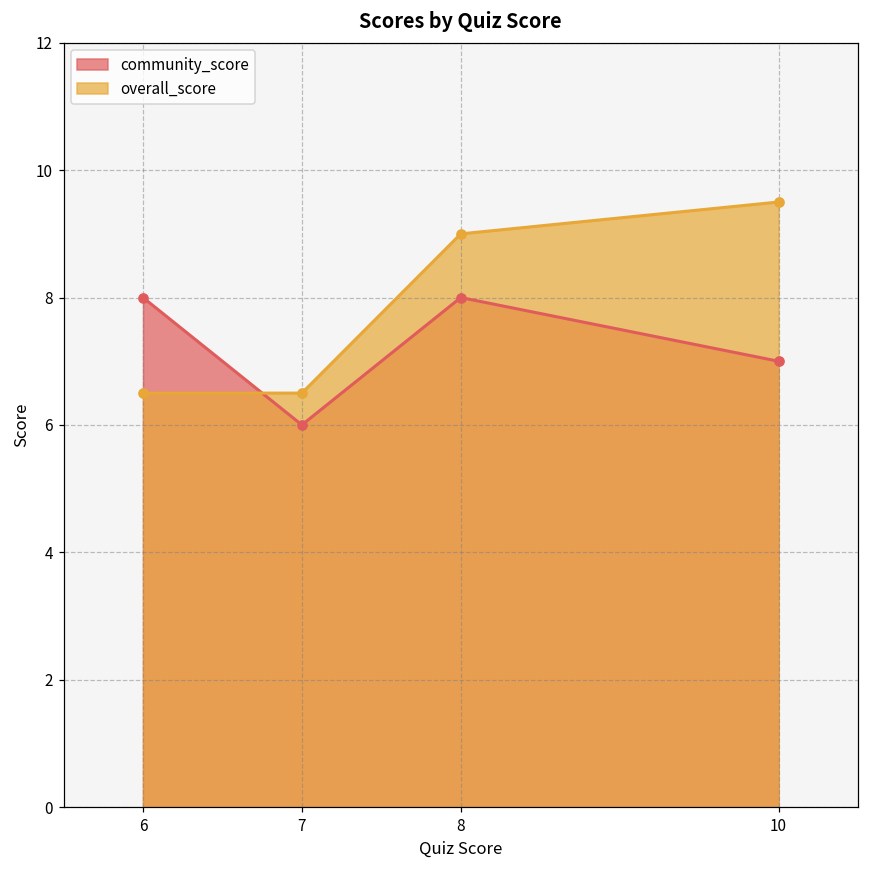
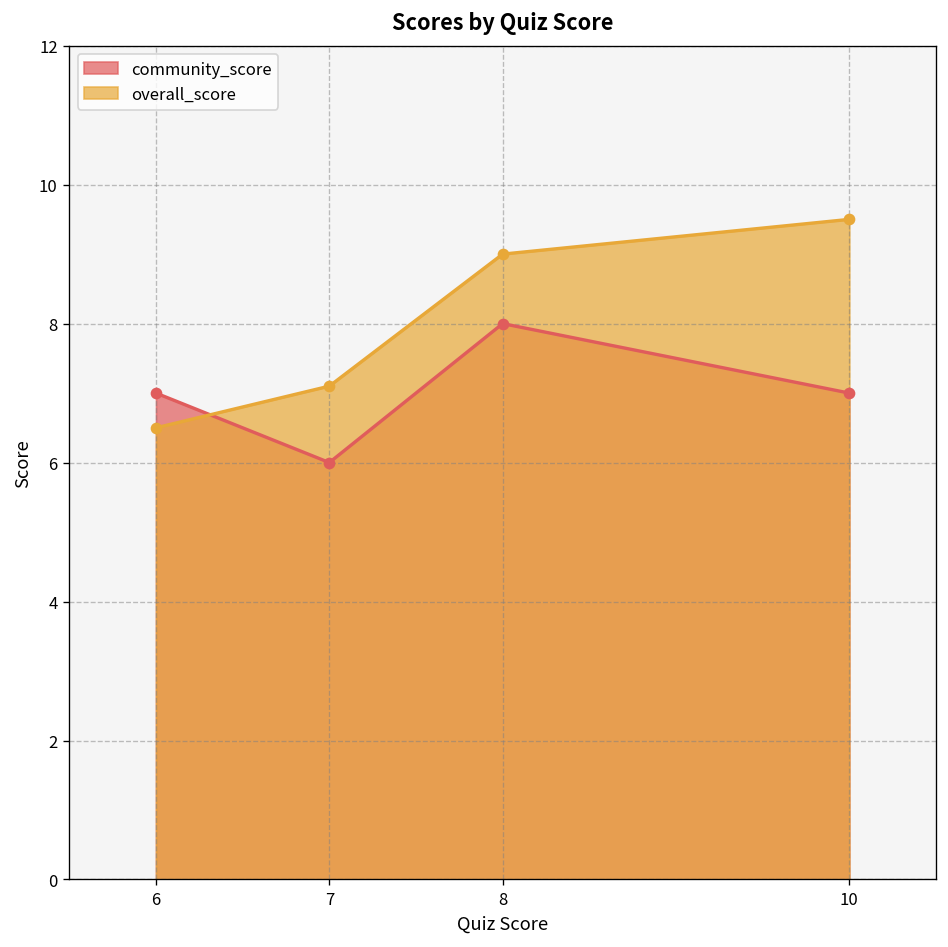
  {
    "community_score": {
-     "6": 8,
+     "6": 7,
      "7": 6,
      "8": 8,
      "10": 7
    },
    "overall_score": {
      "6": 6.5,
-     "7": 6.5,
+     "7": 7.1,
      "8": 9.0,
      "10": 9.5
    }
  }
